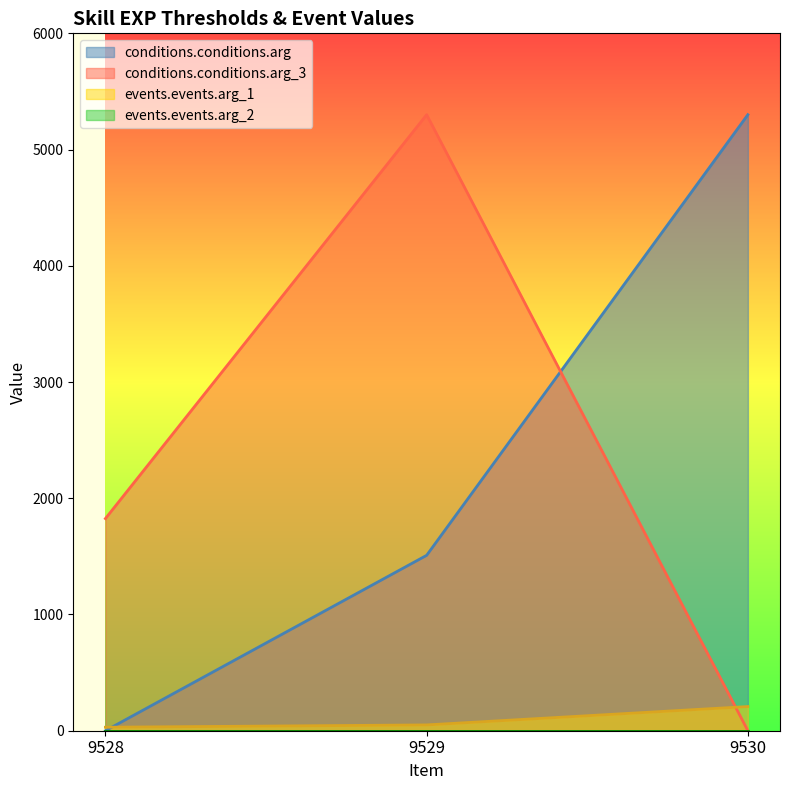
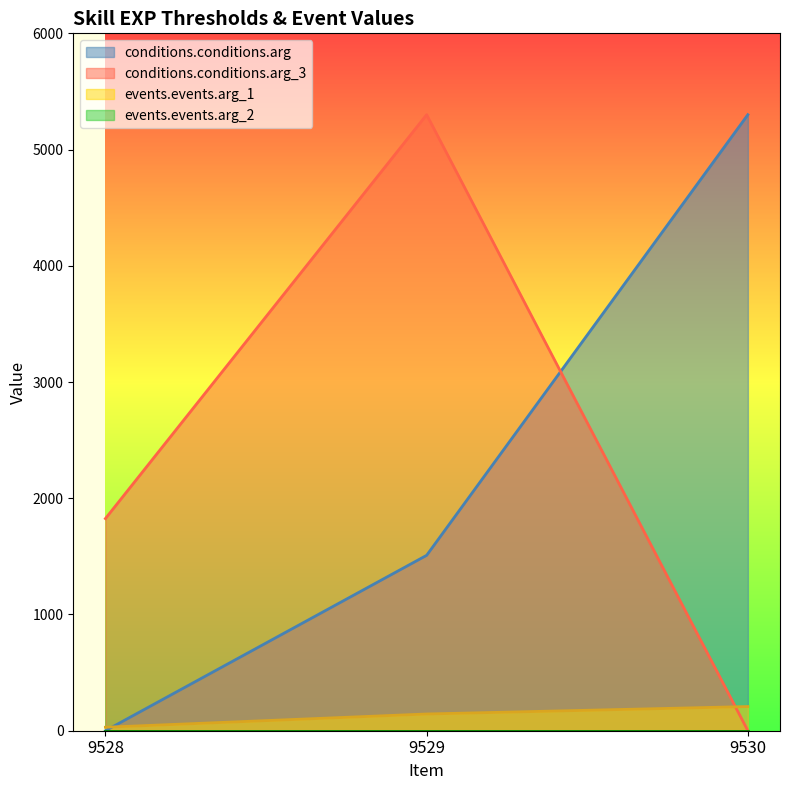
  {
    "conditions.conditions.arg": {
      "9529": 1510,
      "9530": 5300
    },
    "conditions.conditions.arg_3": {
      "9528": 1830,
      "9529": 5300
    },
    "events.events.arg_1": {
      "9528": 30,
-     "9529": 50,
+     "9529": 140,
      "9530": 210
    },
    "events.events.arg_2": {
      "9529": 0
    }
  }
